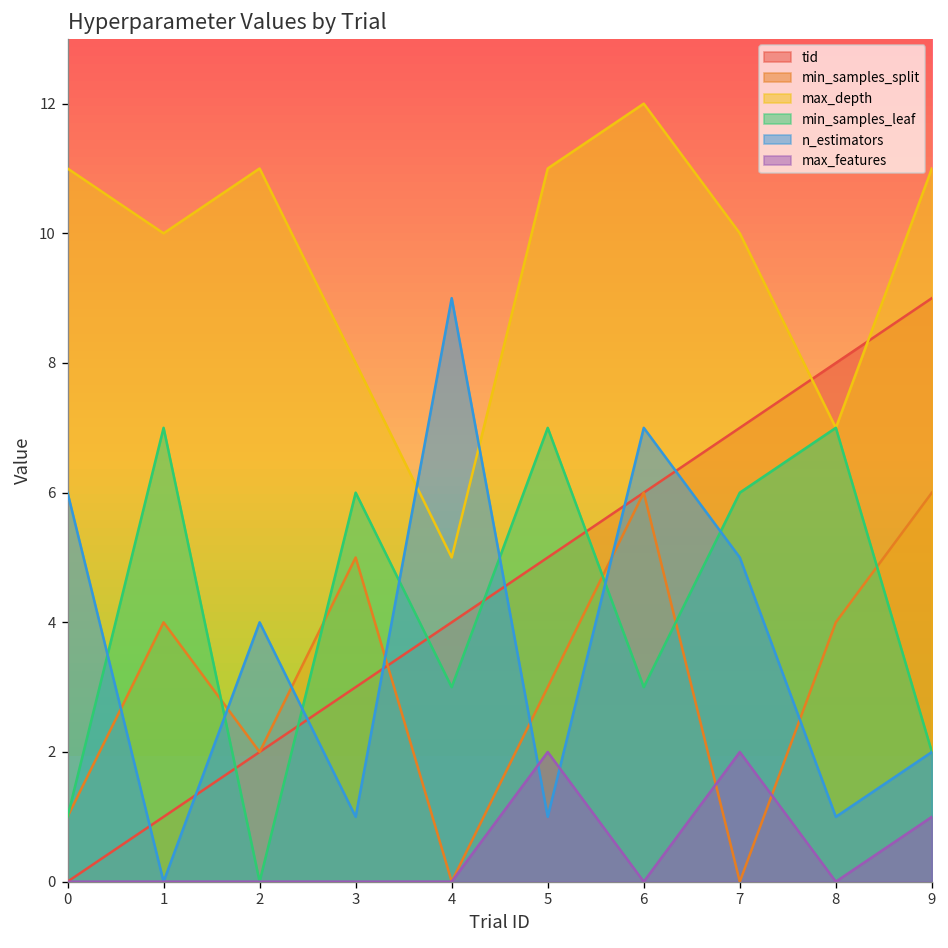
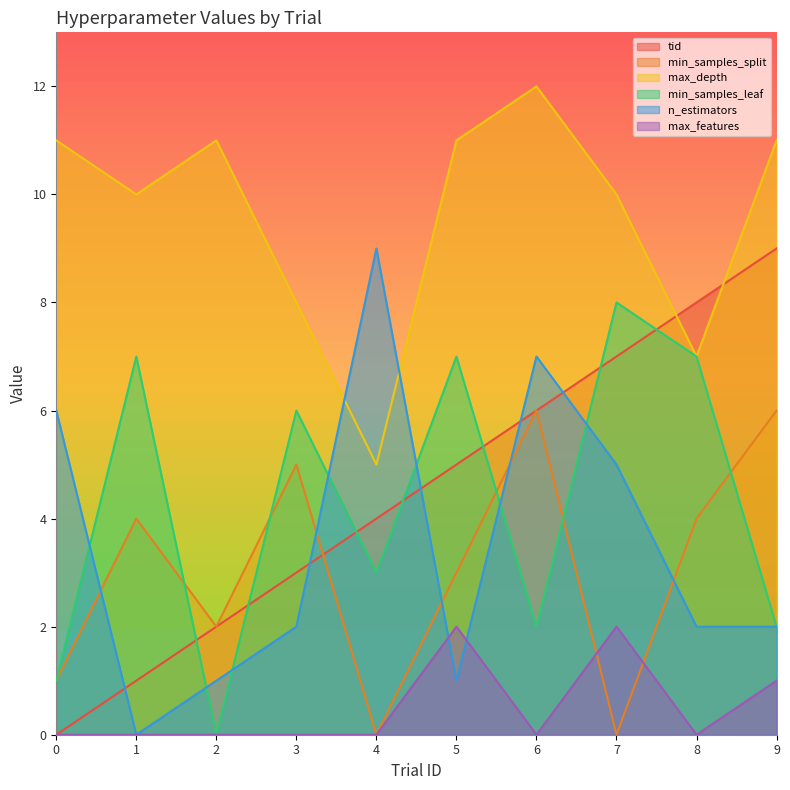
  {
    "min_samples_leaf": {
      "1": 7,
      "3": 6,
      "4": 3,
      "5": 7,
-     "6": 3,
-     "7": 6
+     "6": 2,
+     "7": 8
    },
    "n_estimators": {
      "0": 6,
-     "2": 4,
-     "3": 1,
+     "2": 1,
+     "3": 2,
      "4": 9,
      "5": 1,
      "6": 7,
      "7": 5,
-     "8": 1
+     "8": 2
    },
    "max_features": {
      "3": 0,
      "5": 2,
      "6": 0,
      "7": 2,
      "8": 0,
      "9": 1
    }
  }
